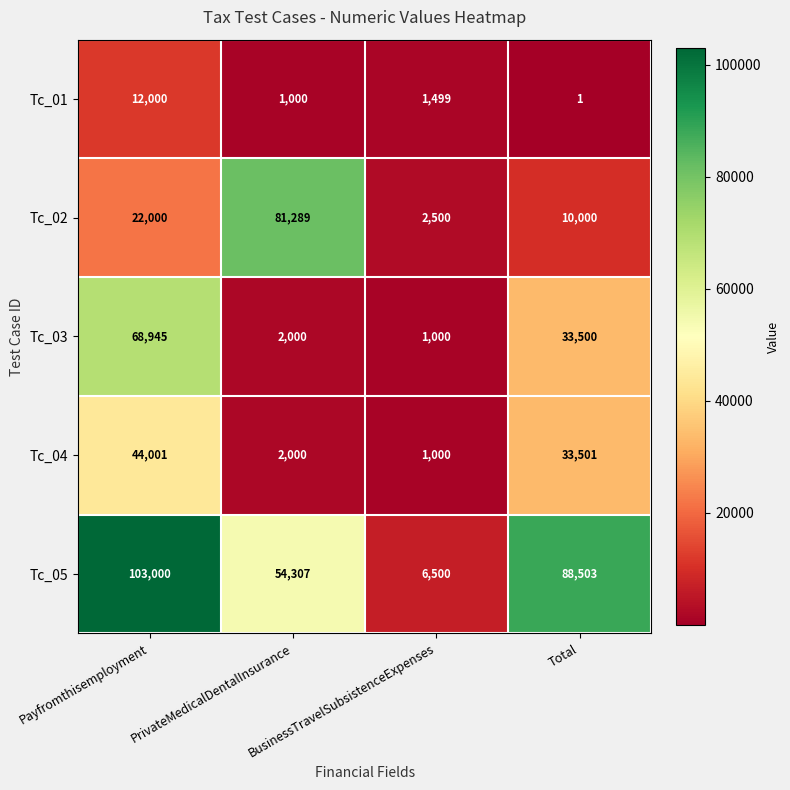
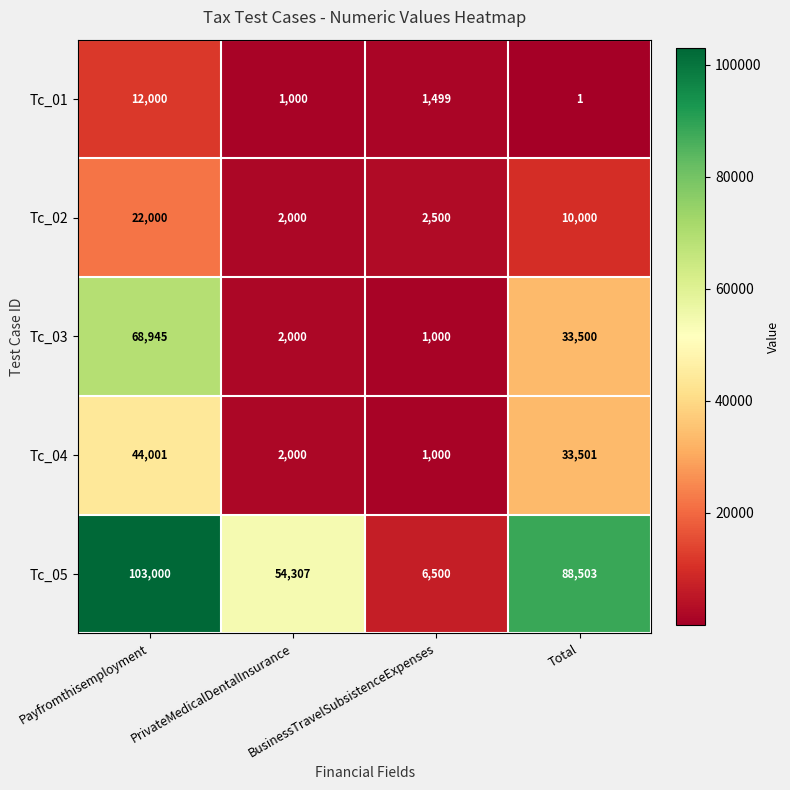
  {
    "Tc_01": {
      "Payfromthisemployment": "12,000",
      "PrivateMedicalDentalInsurance": "1,000",
      "BusinessTravelSubsistenceExpenses": "1,499",
      "Total": "1"
    },
    "Tc_02": {
      "Payfromthisemployment": "22,000",
-     "PrivateMedicalDentalInsurance": "81,289",
+     "PrivateMedicalDentalInsurance": "2,000",
      "BusinessTravelSubsistenceExpenses": "2,500",
      "Total": "10,000"
    },
    "Tc_03": {
      "Payfromthisemployment": "68,945",
      "PrivateMedicalDentalInsurance": "2,000",
      "BusinessTravelSubsistenceExpenses": "1,000",
      "Total": "33,500"
    },
    "Tc_04": {
      "Payfromthisemployment": "44,001",
      "PrivateMedicalDentalInsurance": "2,000",
      "BusinessTravelSubsistenceExpenses": "1,000",
      "Total": "33,501"
    },
    "Tc_05": {
      "Payfromthisemployment": "103,000",
      "PrivateMedicalDentalInsurance": "54,307",
      "BusinessTravelSubsistenceExpenses": "6,500",
      "Total": "88,503"
    }
  }
